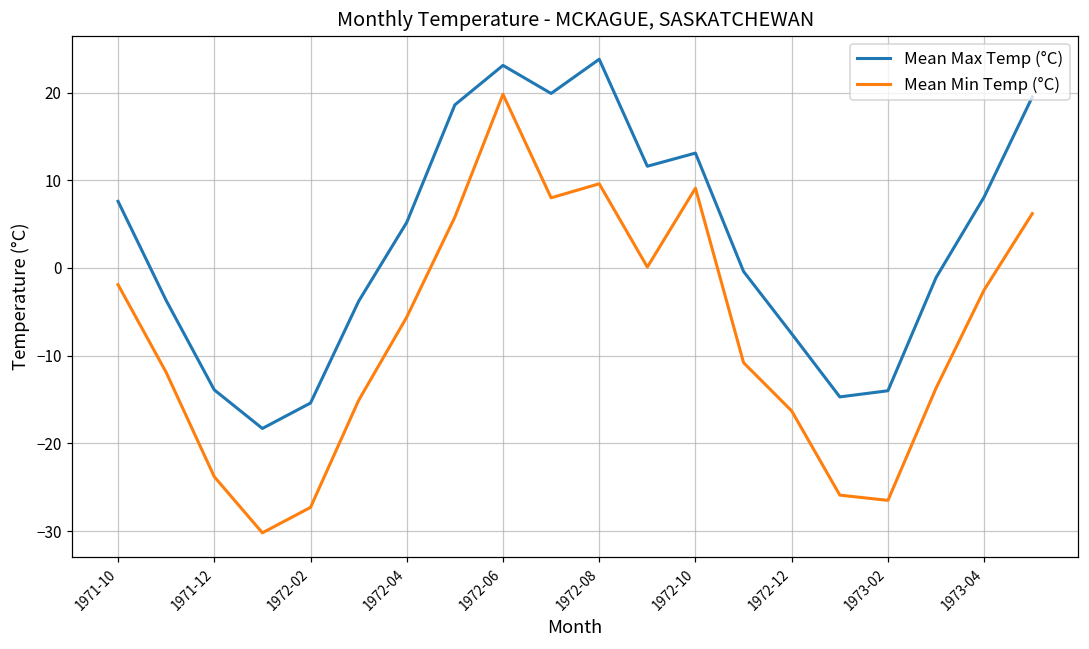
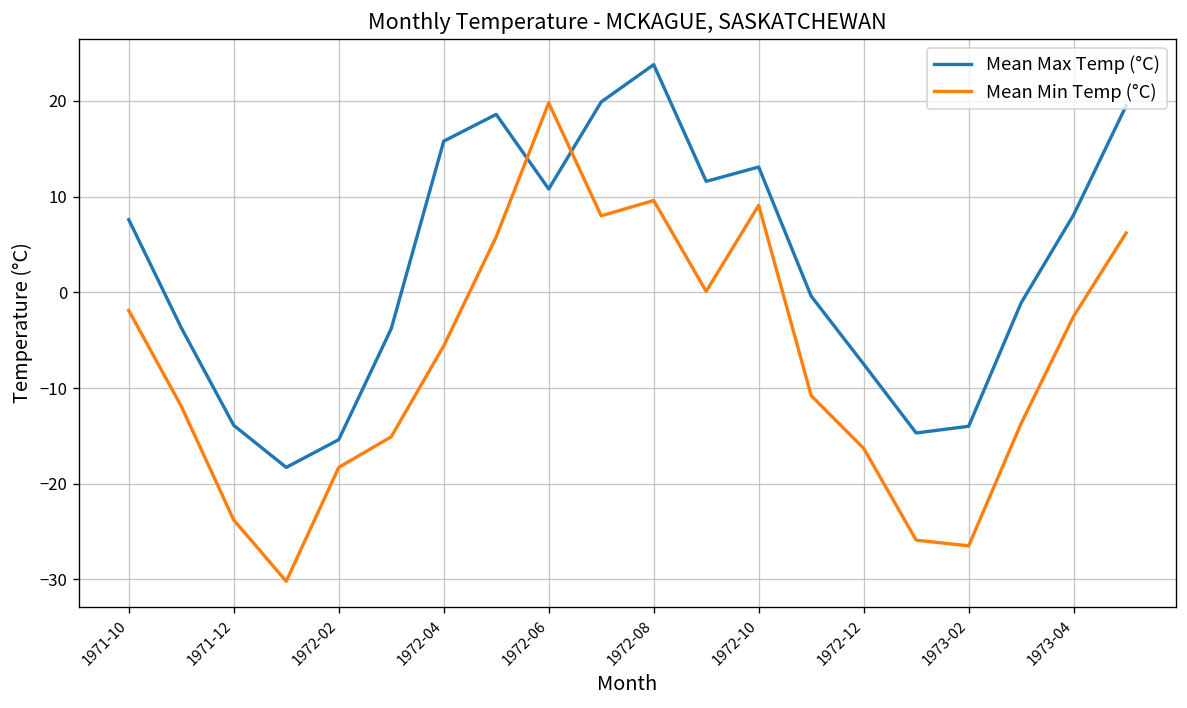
  {
    "Mean Max Temp (°C)": {
      "1971-10": 8,
      "1971-12": -14,
      "1972-02": -15,
-     "1972-04": 5,
-     "1972-06": 23,
+     "1972-04": 16,
+     "1972-06": 11,
      "1972-08": 24,
      "1972-10": 13,
      "1972-12": -8,
      "1973-02": -14,
      "1973-04": 8
    },
    "Mean Min Temp (°C)": {
      "1971-10": -2,
      "1971-12": -24,
-     "1972-02": -27,
+     "1972-02": -18,
      "1972-04": -6,
      "1972-06": 20,
      "1972-08": 10,
      "1972-10": 9,
      "1972-12": -16,
      "1973-02": -27,
      "1973-04": -3
    }
  }
